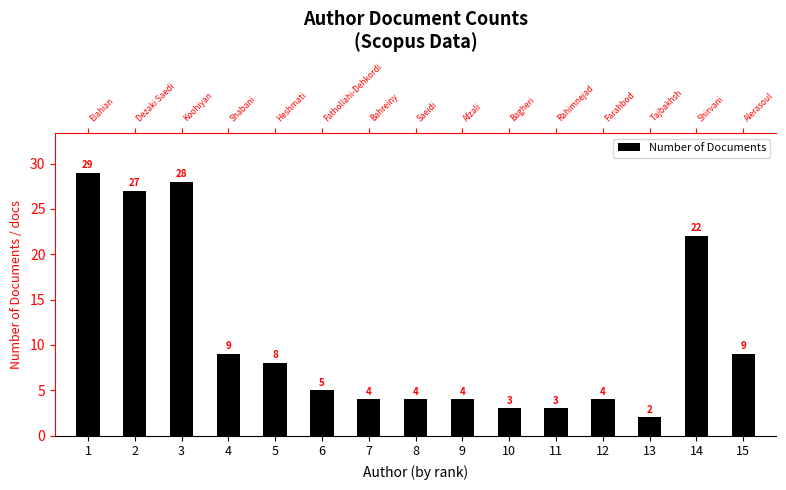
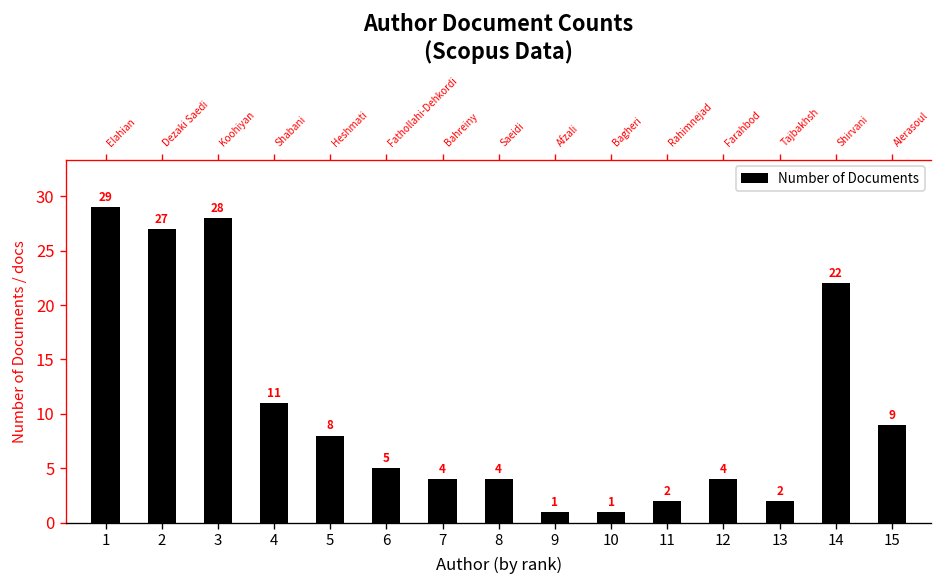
  {
    "1": 29,
    "2": 27,
    "3": 28,
-   "4": 9,
+   "4": 11,
    "5": 8,
    "6": 5,
    "7": 4,
    "8": 4,
-   "9": 4,
-   "10": 3,
-   "11": 3,
+   "9": 1,
+   "10": 1,
+   "11": 2,
    "12": 4,
    "13": 2,
    "14": 22,
    "15": 9
  }
